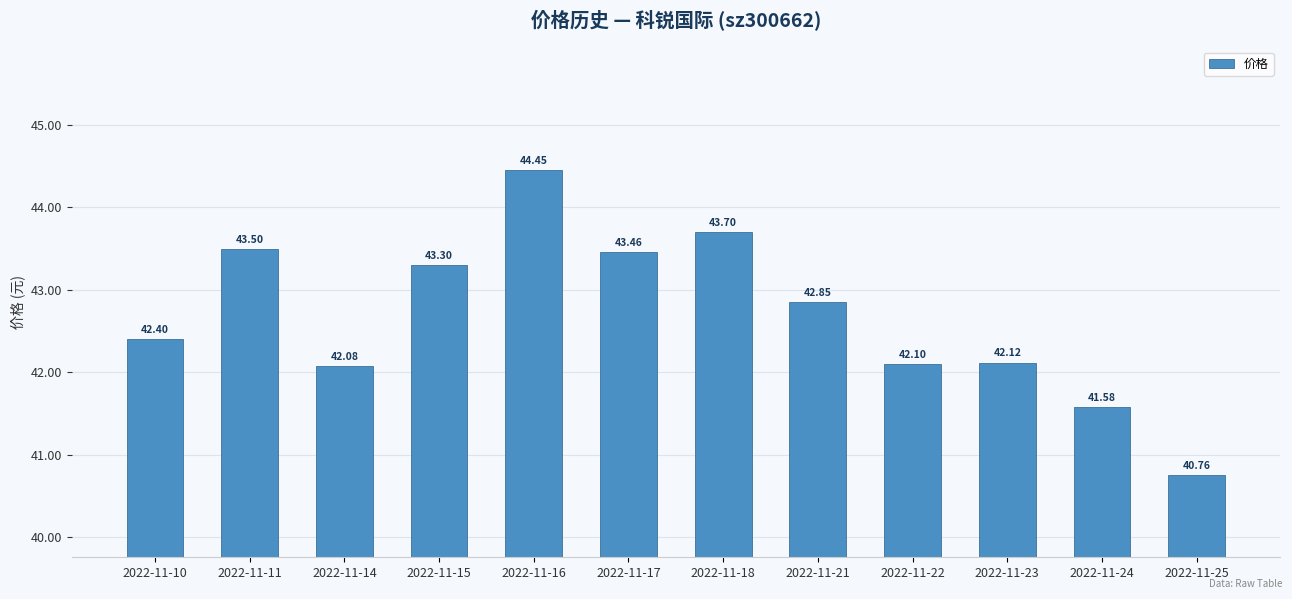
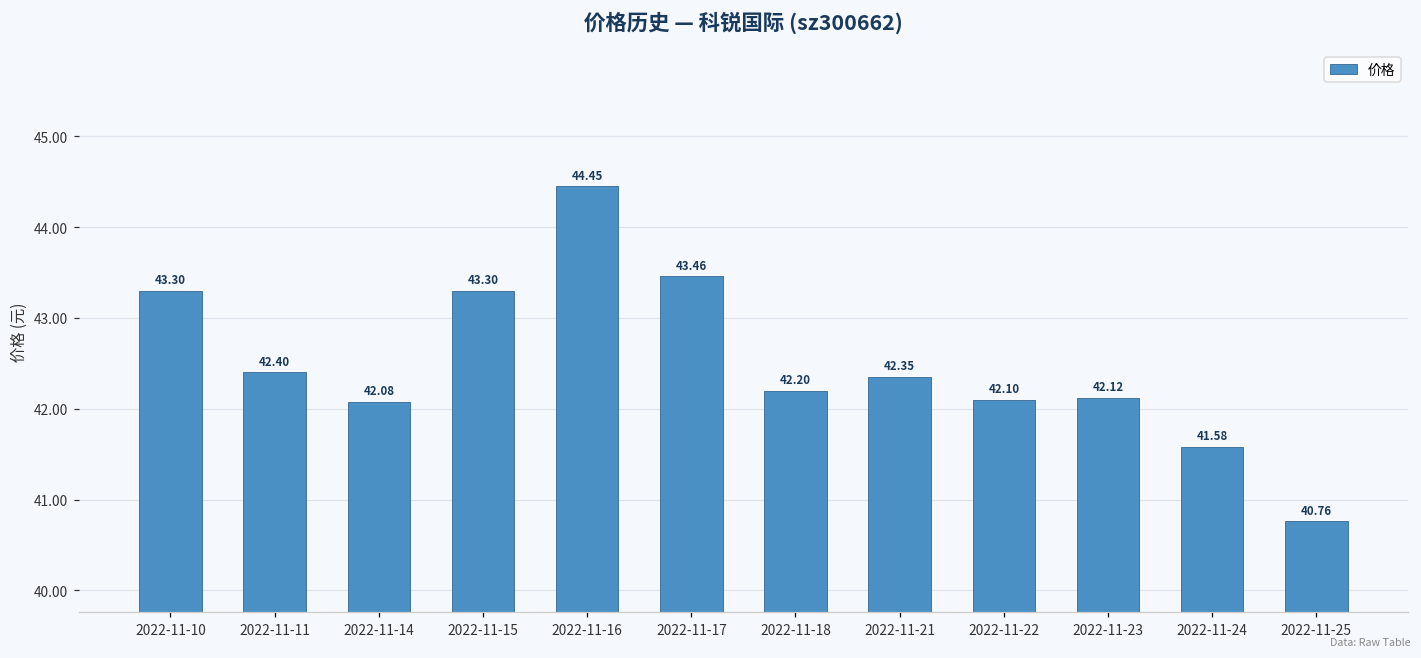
  {
-   "2022-11-10": 42.40,
-   "2022-11-11": 43.50,
+   "2022-11-10": 43.30,
+   "2022-11-11": 42.40,
    "2022-11-14": 42.08,
    "2022-11-15": 43.30,
    "2022-11-16": 44.45,
    "2022-11-17": 43.46,
-   "2022-11-18": 43.70,
-   "2022-11-21": 42.85,
+   "2022-11-18": 42.20,
+   "2022-11-21": 42.35,
    "2022-11-22": 42.10,
    "2022-11-23": 42.12,
    "2022-11-24": 41.58,
    "2022-11-25": 40.76
  }
